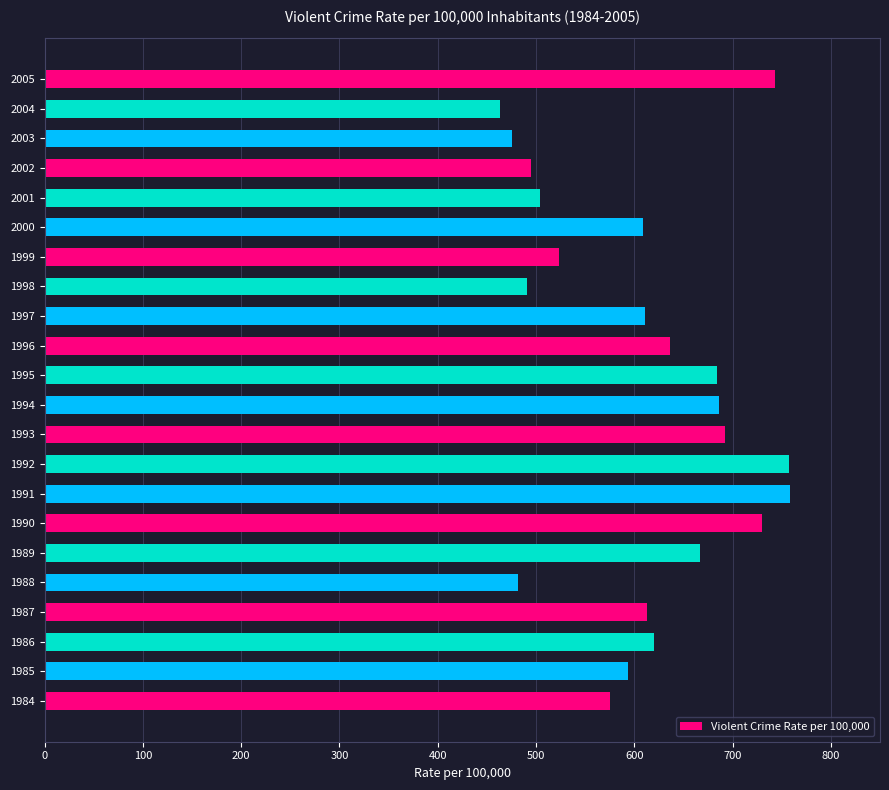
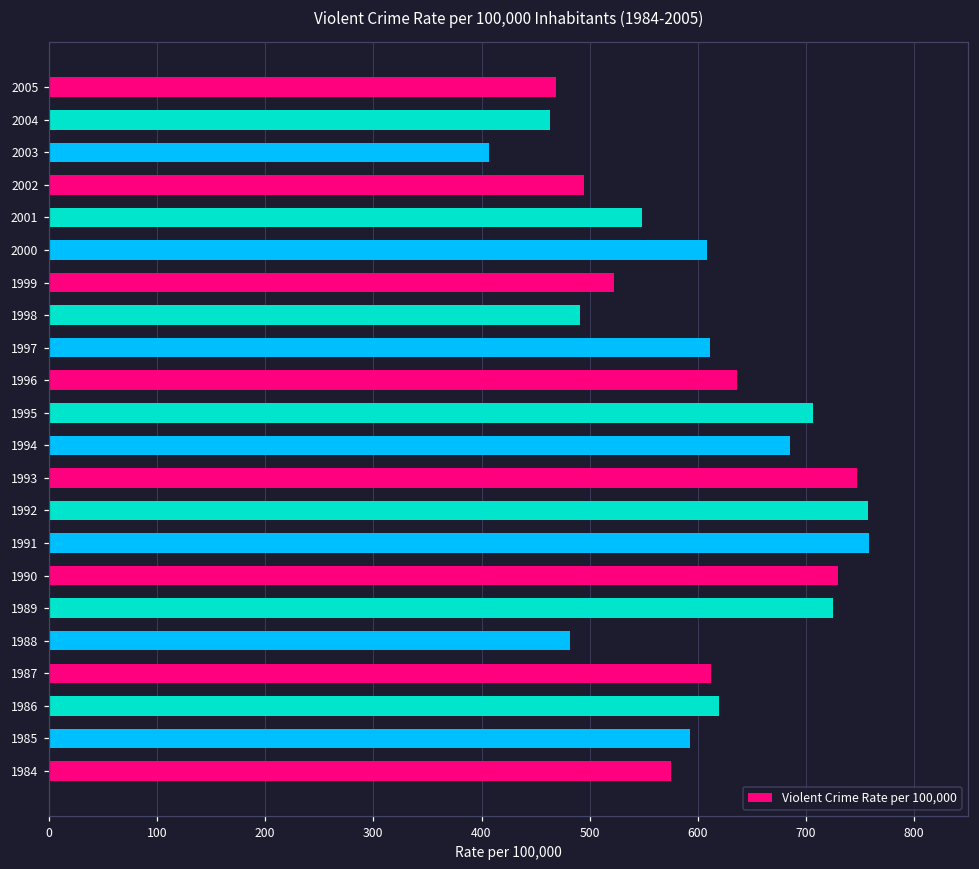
  {
-   "2005": 740,
+   "2005": 470,
    "2004": 460,
-   "2003": 480,
+   "2003": 410,
    "2002": 490,
-   "2001": 500,
+   "2001": 550,
    "2000": 610,
    "1999": 520,
    "1998": 490,
    "1997": 610,
    "1996": 640,
-   "1995": 680,
+   "1995": 710,
    "1994": 690,
-   "1993": 690,
+   "1993": 750,
    "1992": 760,
    "1991": 760,
    "1990": 730,
-   "1989": 670,
+   "1989": 730,
    "1988": 480,
    "1987": 610,
    "1986": 620,
    "1985": 590,
    "1984": 580
  }
